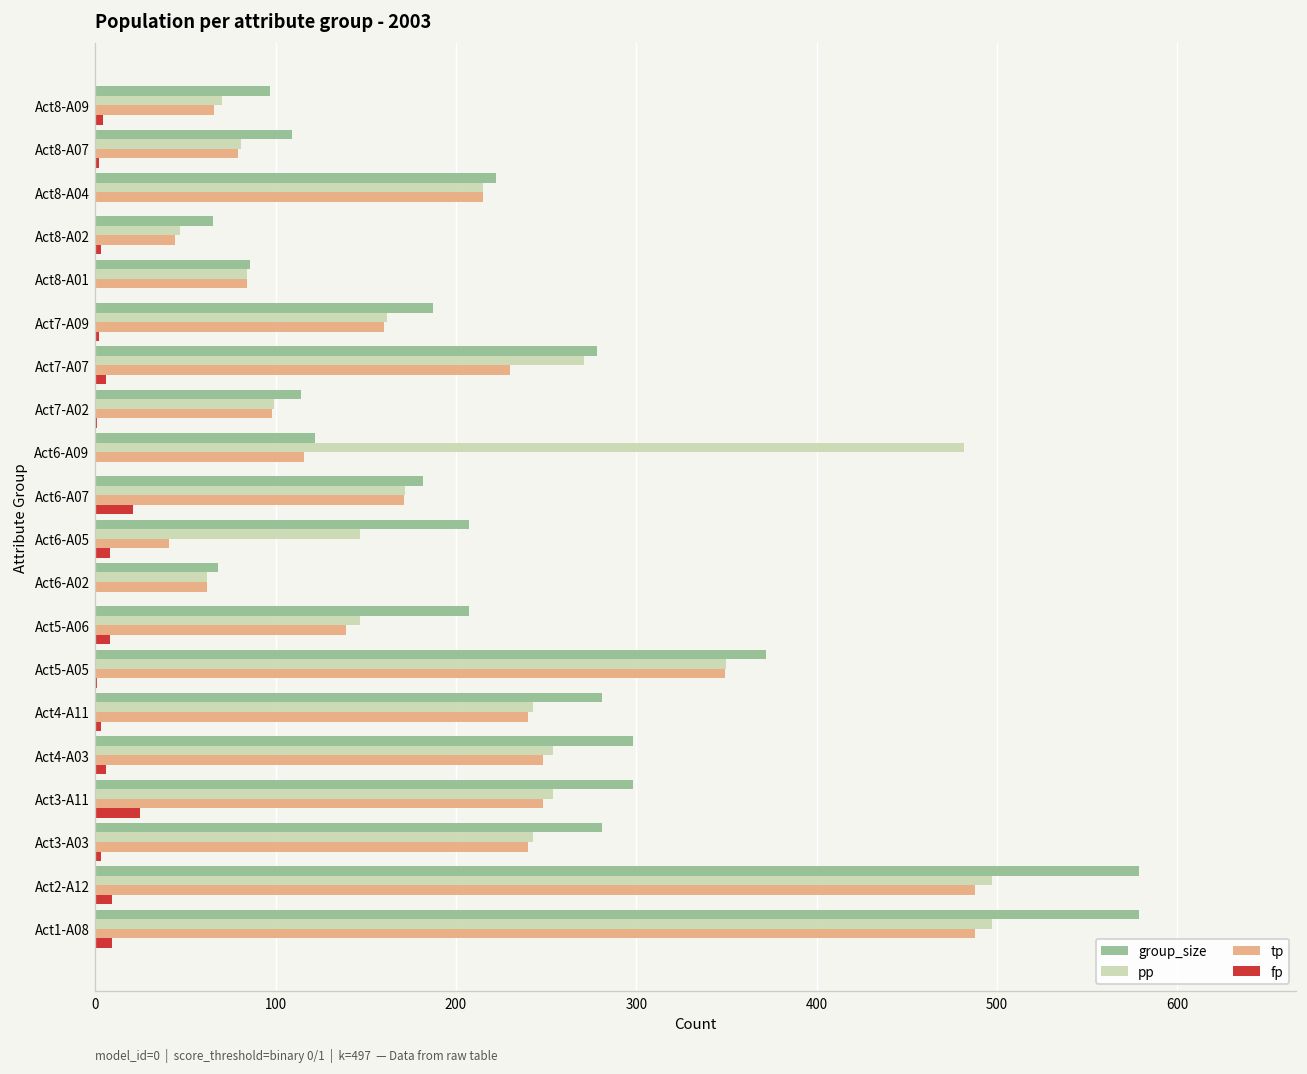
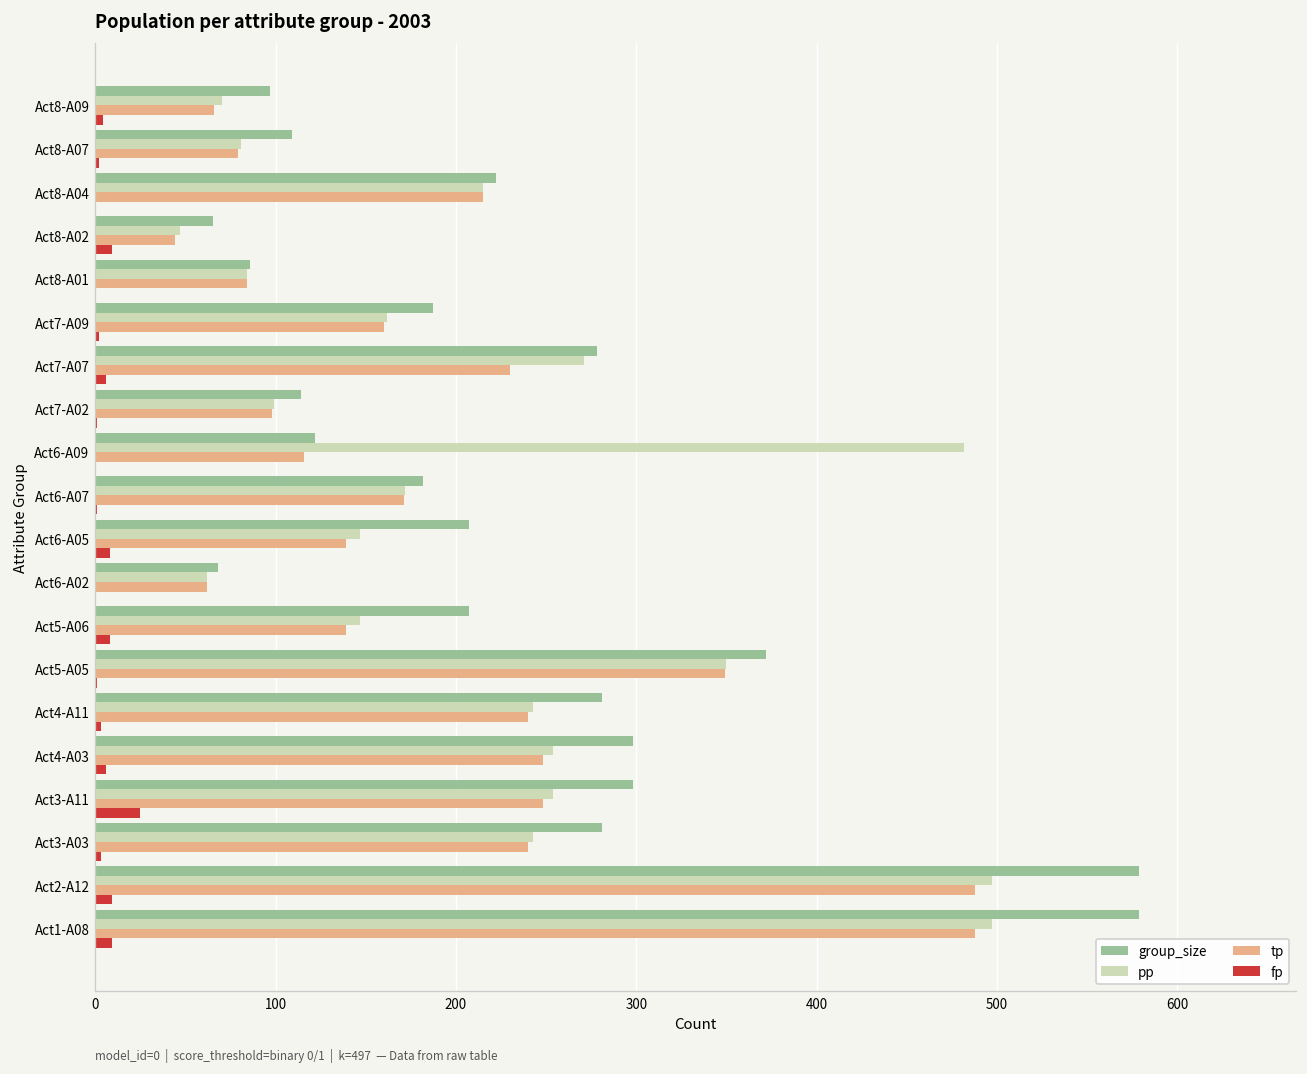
  {
    "group_size": {
      "Act8-A09": 97,
      "Act8-A07": 109,
      "Act8-A04": 222,
      "Act8-A02": 65,
      "Act8-A01": 86,
      "Act7-A09": 187,
      "Act7-A07": 278,
      "Act7-A02": 114,
      "Act6-A09": 122,
      "Act6-A07": 182,
      "Act6-A05": 207,
      "Act6-A02": 68,
      "Act5-A06": 207,
      "Act5-A05": 372,
      "Act4-A11": 281,
      "Act4-A03": 298,
      "Act3-A11": 298,
      "Act3-A03": 281,
      "Act2-A12": 579,
      "Act1-A08": 579
    },
    "pp": {
      "Act8-A09": 70,
      "Act8-A07": 81,
      "Act8-A04": 215,
      "Act8-A02": 47,
      "Act8-A01": 84,
      "Act7-A09": 162,
      "Act7-A07": 271,
      "Act7-A02": 99,
      "Act6-A09": 482,
      "Act6-A07": 172,
      "Act6-A05": 147,
      "Act6-A02": 62,
      "Act5-A06": 147,
      "Act5-A05": 350,
      "Act4-A11": 243,
      "Act4-A03": 254,
      "Act3-A11": 254,
      "Act3-A03": 243,
      "Act2-A12": 497,
      "Act1-A08": 497
    },
    "tp": {
      "Act8-A09": 66,
      "Act8-A07": 79,
      "Act8-A04": 215,
      "Act8-A02": 44,
      "Act8-A01": 84,
      "Act7-A09": 160,
      "Act7-A07": 230,
      "Act7-A02": 98,
      "Act6-A09": 116,
      "Act6-A07": 171,
-     "Act6-A05": 41,
+     "Act6-A05": 139,
      "Act6-A02": 62,
      "Act5-A06": 139,
      "Act5-A05": 349,
      "Act4-A11": 240,
      "Act4-A03": 248,
      "Act3-A11": 248,
      "Act3-A03": 240,
      "Act2-A12": 488,
      "Act1-A08": 488
    },
    "fp": {
      "Act8-A09": 4,
      "Act8-A07": 2,
      "Act8-A04": 0,
-     "Act8-A02": 3,
+     "Act8-A02": 9,
      "Act8-A01": 0,
      "Act7-A09": 2,
      "Act7-A07": 6,
      "Act6-A09": 0,
-     "Act6-A07": 21,
+     "Act6-A07": 1,
      "Act6-A05": 8,
      "Act6-A02": 0,
      "Act5-A06": 8,
      "Act4-A11": 3,
      "Act4-A03": 6,
      "Act3-A11": 25,
      "Act3-A03": 3,
      "Act2-A12": 9,
      "Act1-A08": 9
    }
  }
